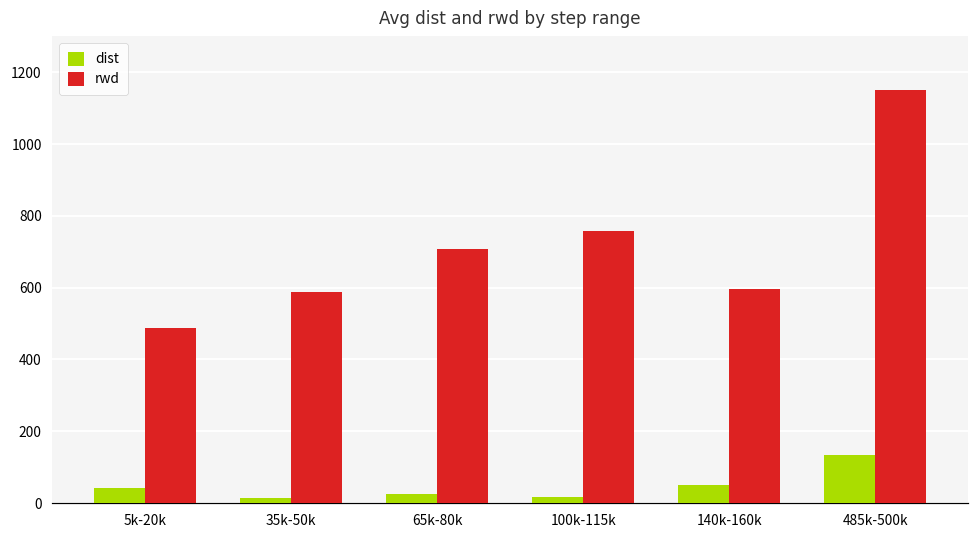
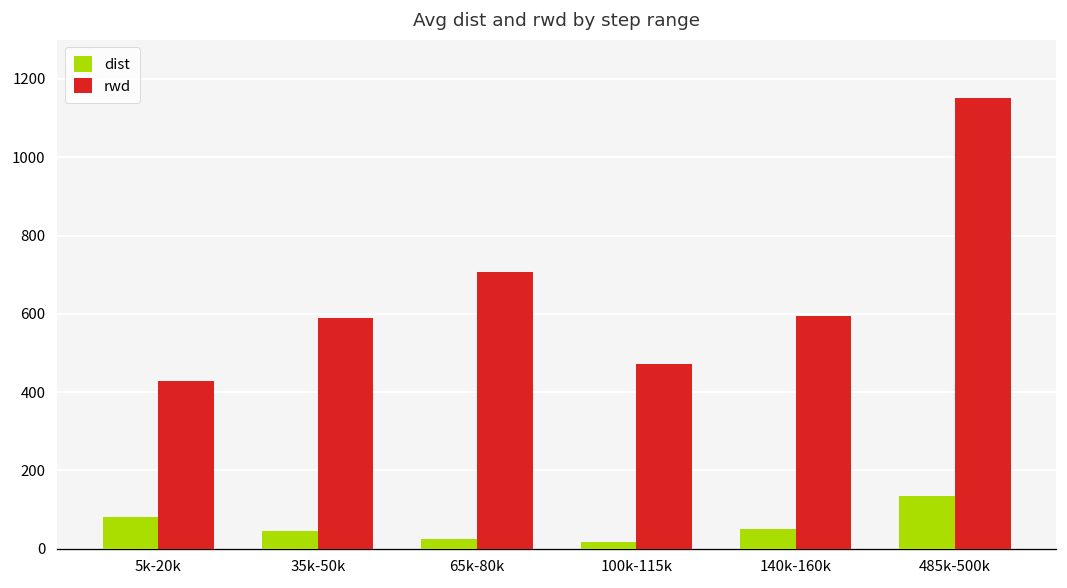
  {
    "dist": {
-     "5k-20k": 40,
-     "35k-50k": 10,
+     "5k-20k": 80,
+     "35k-50k": 40,
      "65k-80k": 30,
      "100k-115k": 20,
      "140k-160k": 50,
      "485k-500k": 140
    },
    "rwd": {
-     "5k-20k": 490,
+     "5k-20k": 430,
      "35k-50k": 590,
      "65k-80k": 710,
-     "100k-115k": 760,
+     "100k-115k": 470,
      "140k-160k": 600,
      "485k-500k": 1150
    }
  }
